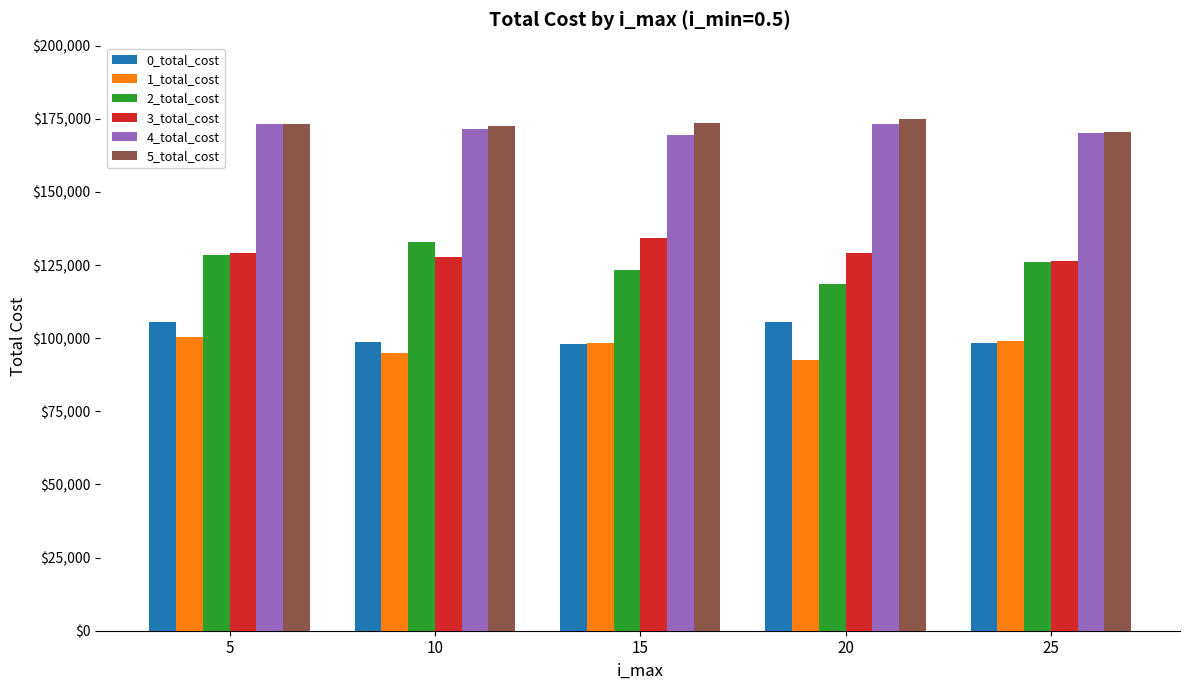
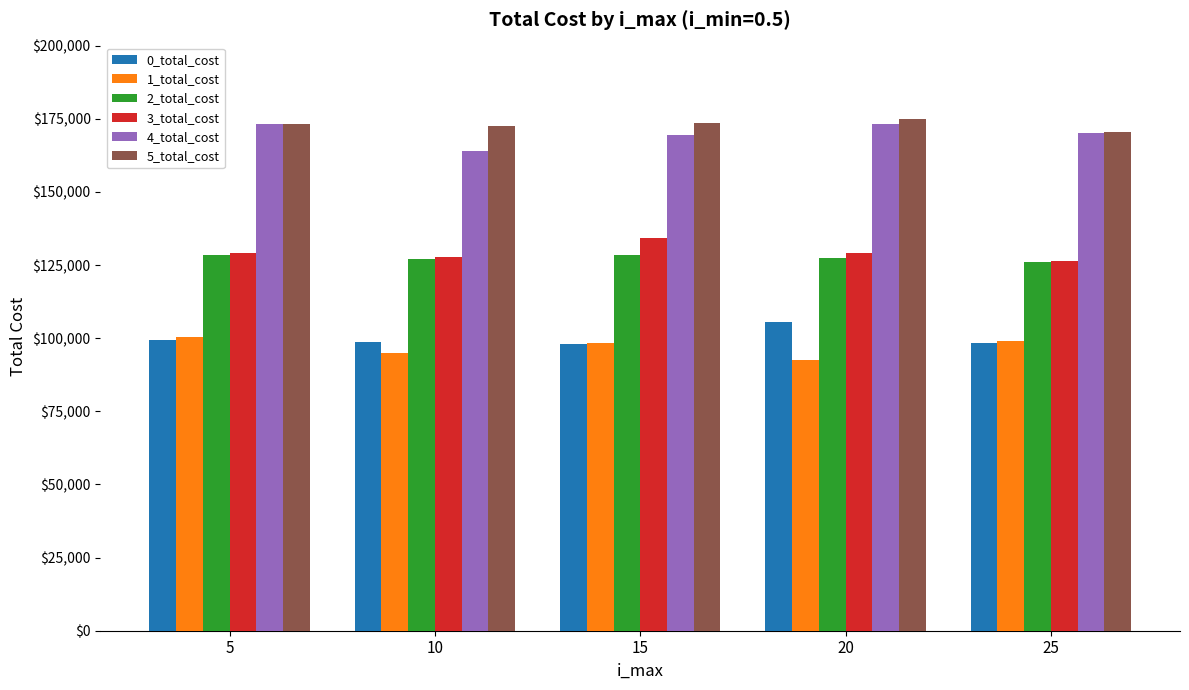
  {
    "0_total_cost": {
-     "5": "$106,000",
+     "5": "$99,000",
      "10": "$99,000",
      "15": "$98,000",
      "20": "$105,000",
      "25": "$98,000"
    },
    "1_total_cost": {
      "5": "$101,000",
      "10": "$95,000",
      "15": "$98,000",
      "20": "$93,000",
      "25": "$99,000"
    },
    "2_total_cost": {
      "5": "$128,000",
-     "10": "$133,000",
-     "15": "$123,000",
-     "20": "$119,000",
+     "10": "$127,000",
+     "15": "$128,000",
+     "20": "$127,000",
      "25": "$126,000"
    },
    "3_total_cost": {
      "5": "$129,000",
      "10": "$128,000",
      "15": "$134,000",
      "20": "$129,000",
      "25": "$126,000"
    },
    "4_total_cost": {
      "5": "$173,000",
-     "10": "$172,000",
+     "10": "$164,000",
      "15": "$169,000",
      "20": "$173,000",
      "25": "$170,000"
    },
    "5_total_cost": {
      "5": "$173,000",
      "10": "$172,000",
      "15": "$173,000",
      "20": "$175,000",
      "25": "$171,000"
    }
  }
